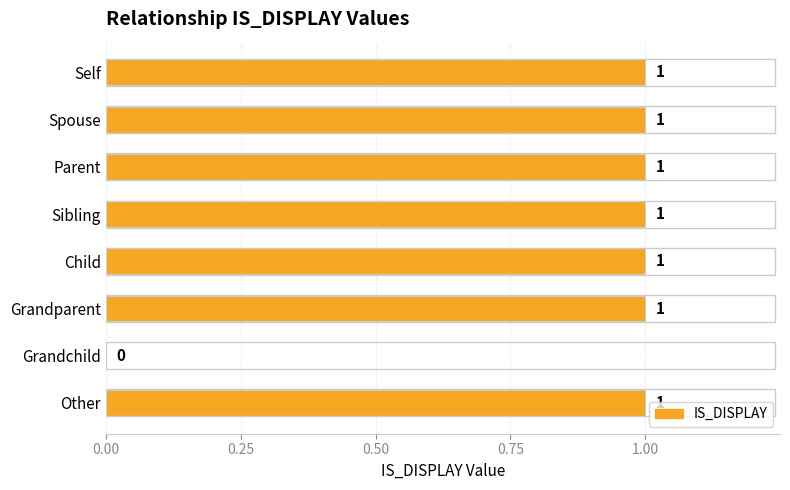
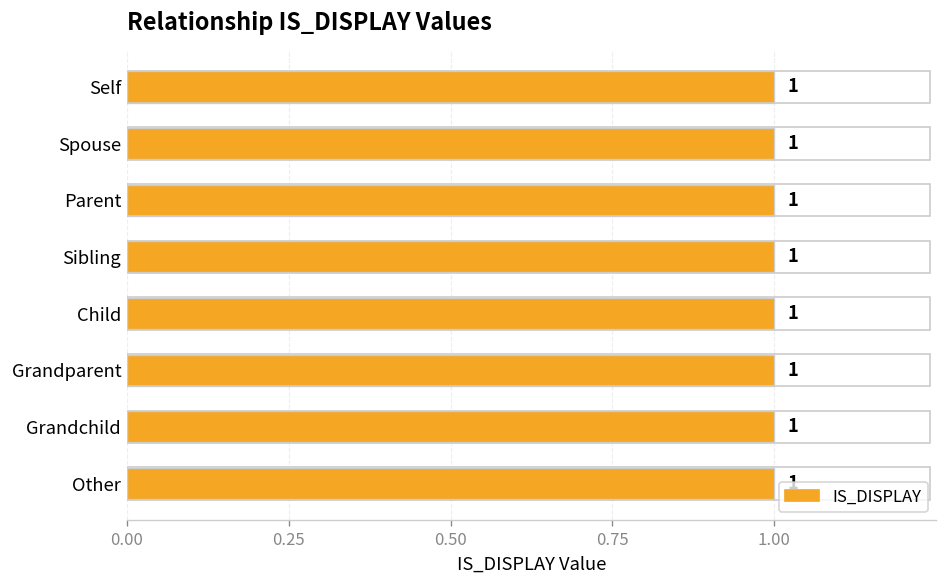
  {
    "Self": 1,
    "Spouse": 1,
    "Parent": 1,
    "Sibling": 1,
    "Child": 1,
    "Grandparent": 1,
-   "Grandchild": 0
+   "Grandchild": 1
  }
